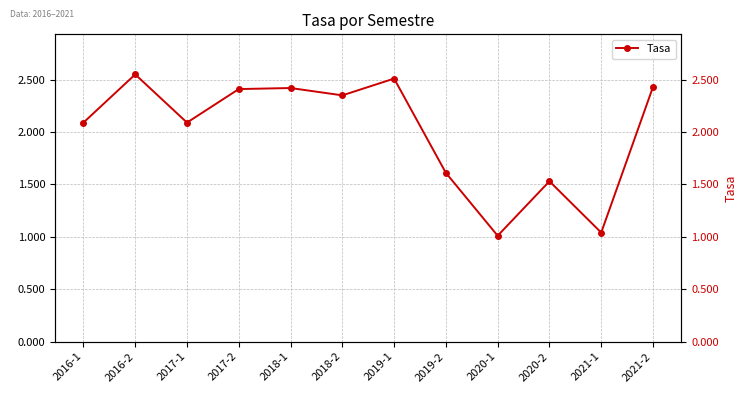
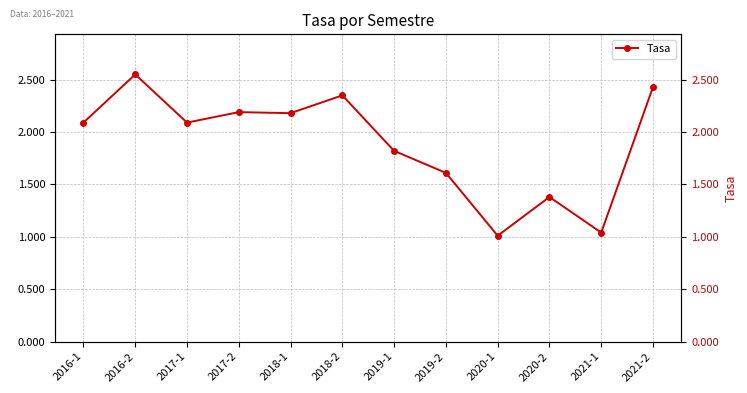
  {
    "2016-1": 2.09,
    "2016-2": 2.55,
    "2017-1": 2.09,
-   "2017-2": 2.41,
-   "2018-1": 2.42,
+   "2017-2": 2.19,
+   "2018-1": 2.18,
    "2018-2": 2.35,
-   "2019-1": 2.51,
+   "2019-1": 1.82,
    "2019-2": 1.61,
    "2020-1": 1.01,
-   "2020-2": 1.53,
+   "2020-2": 1.38,
    "2021-1": 1.04,
    "2021-2": 2.43
  }
